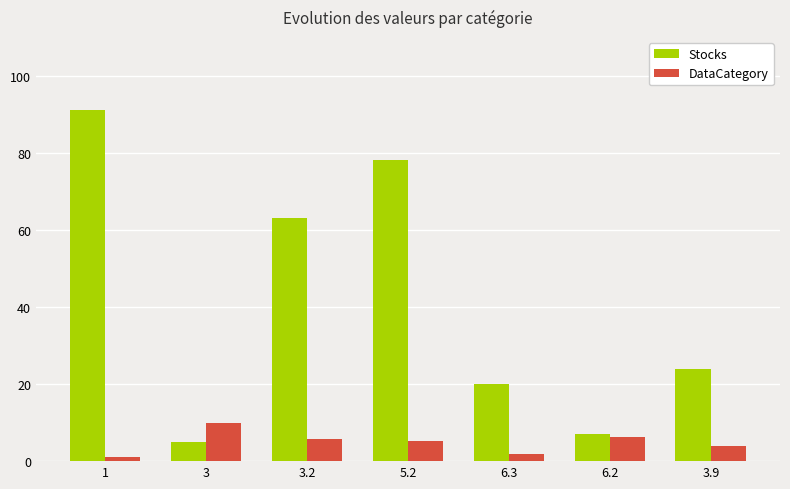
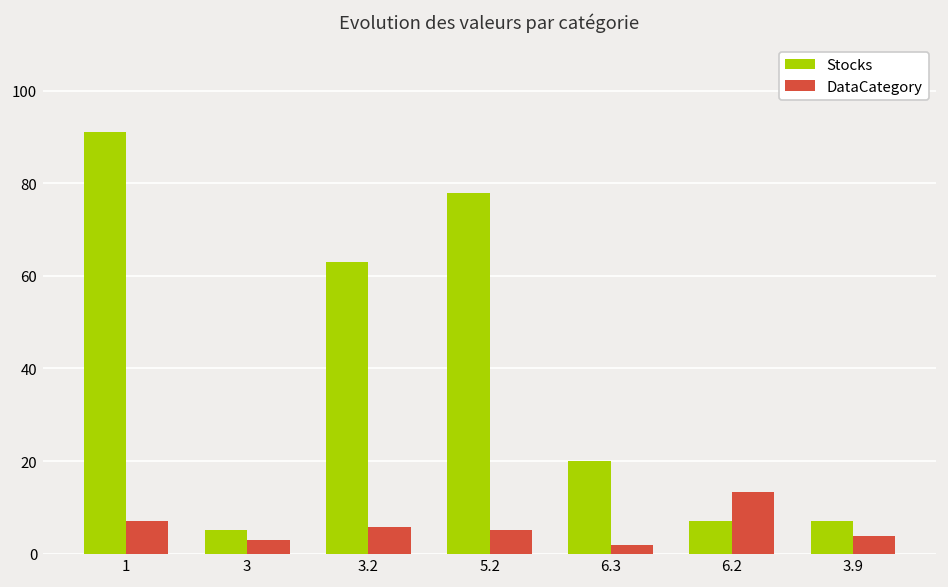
  {
    "Stocks": {
      "1": 91,
      "3": 5,
      "3.2": 63,
      "5.2": 78,
      "6.3": 20,
      "6.2": 7,
-     "3.9": 24
+     "3.9": 7
    },
    "DataCategory": {
-     "1": 1,
-     "3": 10,
+     "1": 7,
+     "3": 3,
      "3.2": 6,
      "5.2": 5,
      "6.3": 2,
-     "6.2": 6,
+     "6.2": 13,
      "3.9": 4
    }
  }
